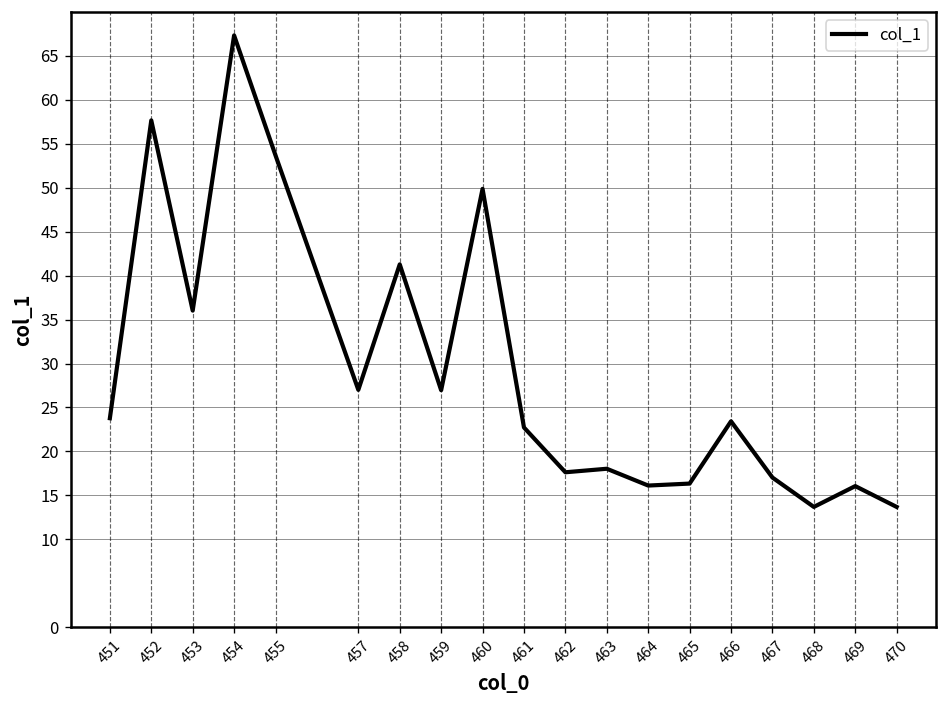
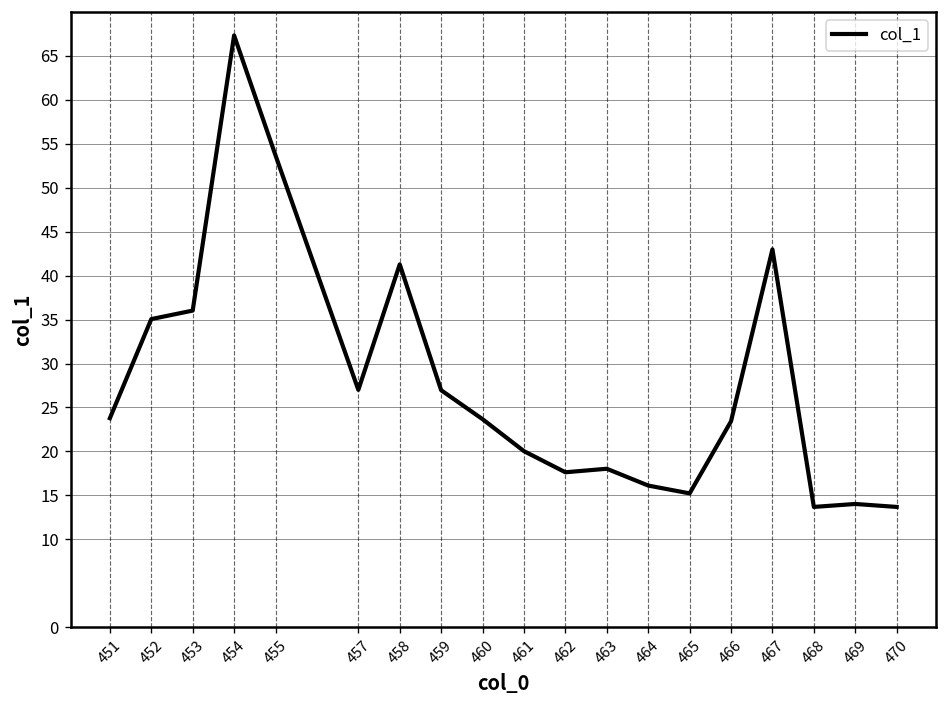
  {
    "451": 24,
-   "452": 58,
+   "452": 35,
    "453": 36,
    "454": 67,
    "455": 54,
    "457": 27,
    "458": 41,
    "459": 27,
-   "460": 50,
-   "461": 23,
+   "460": 24,
+   "461": 20,
    "462": 18,
    "463": 18,
    "464": 16,
-   "465": 16,
+   "465": 15,
    "466": 23,
-   "467": 17,
+   "467": 43,
    "468": 14,
-   "469": 16,
+   "469": 14,
    "470": 14
  }
